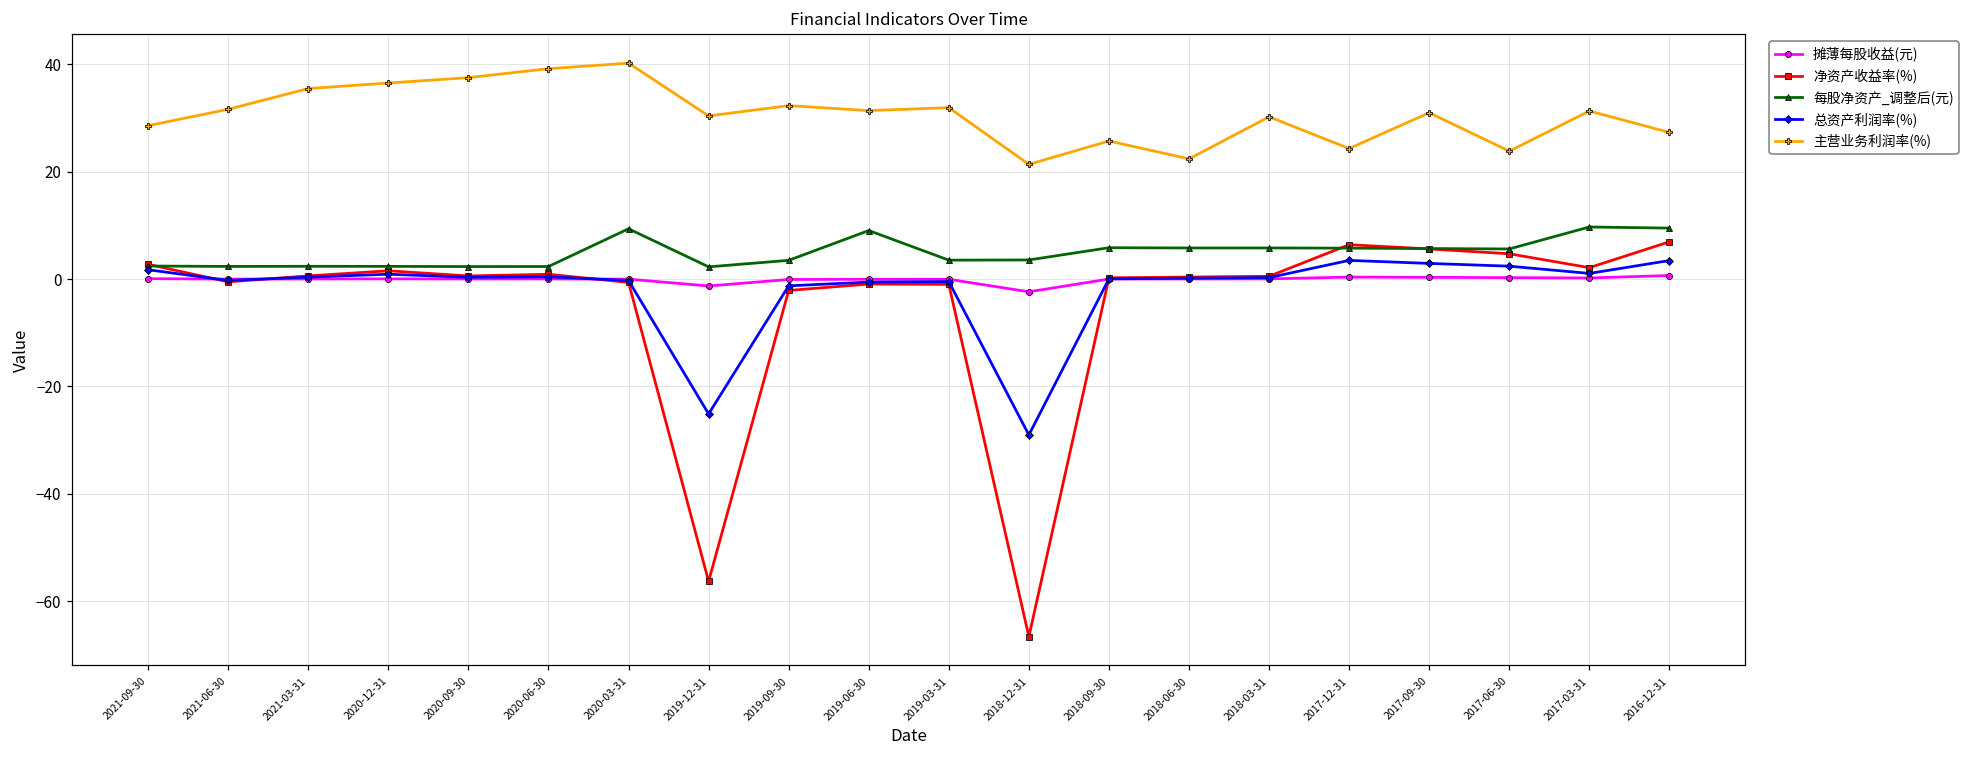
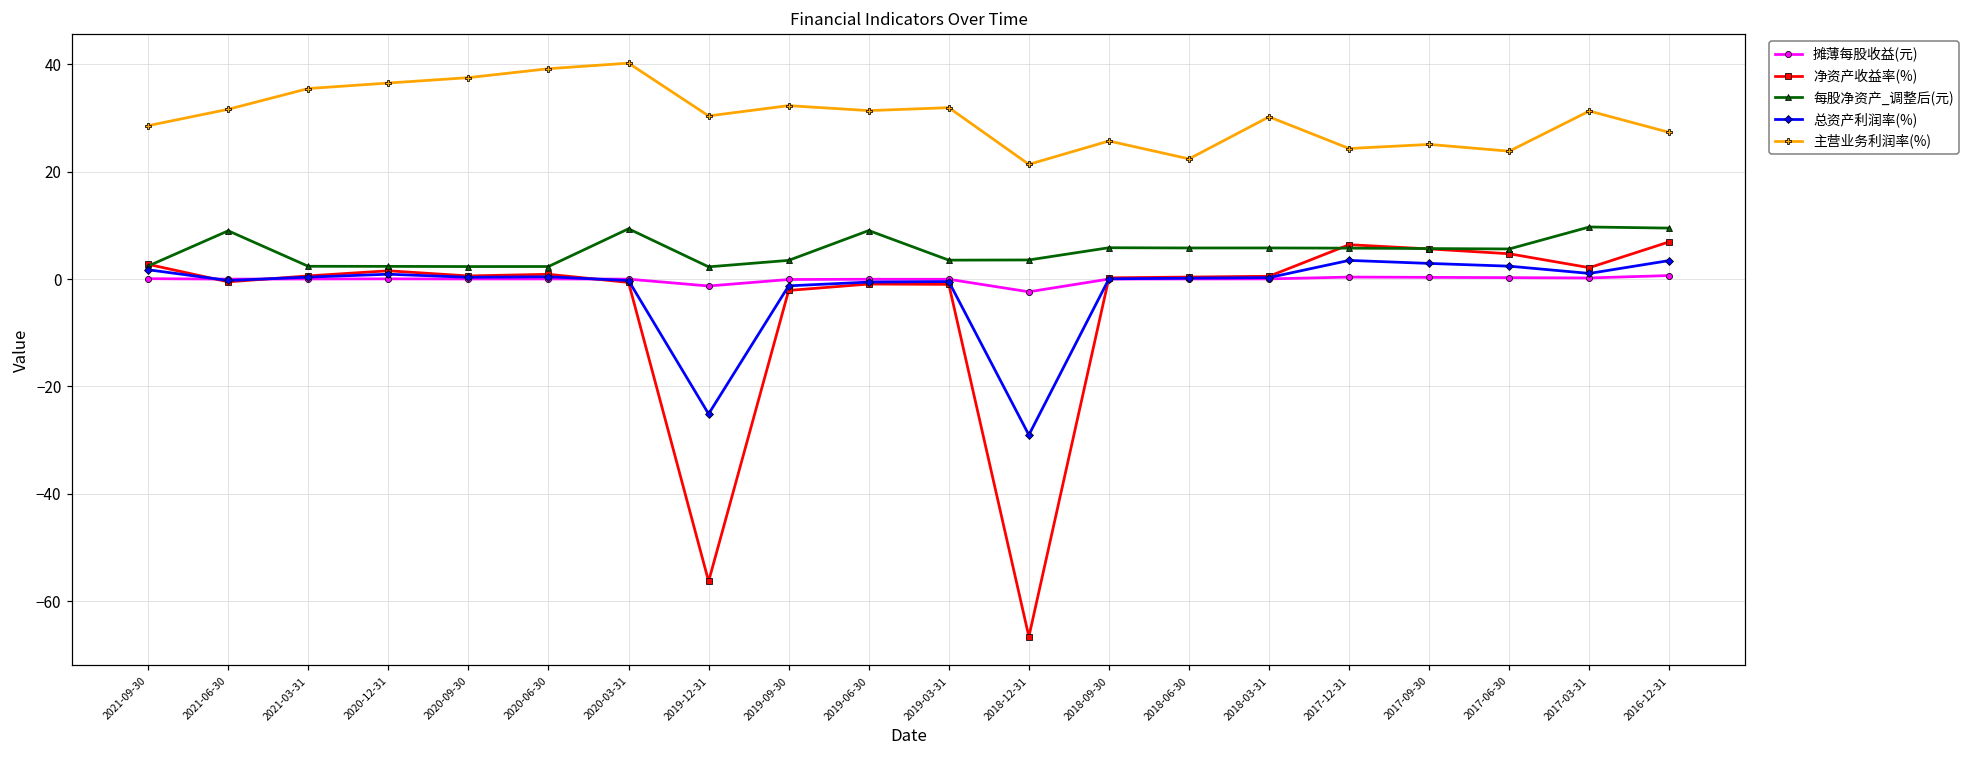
  {
    "摊薄每股收益(元)": {
      "2021-09-30": 0,
      "2020-12-31": 0,
      "2019-12-31": -1,
      "2019-09-30": 0,
      "2018-12-31": -2,
      "2017-12-31": 0,
      "2017-09-30": 0,
      "2017-06-30": 0,
      "2017-03-31": 0,
      "2016-12-31": 1
    },
    "净资产收益率(%)": {
      "2020-12-31": 2,
      "2019-12-31": -56,
      "2019-09-30": -2,
      "2018-12-31": -67,
      "2017-12-31": 6,
      "2017-06-30": 5,
      "2017-03-31": 2,
      "2016-12-31": 7
    },
    "每股净资产_调整后(元)": {
-     "2021-06-30": 2,
+     "2021-06-30": 9,
      "2021-03-31": 2,
      "2020-12-31": 2,
      "2020-09-30": 2,
      "2020-06-30": 2,
      "2020-03-31": 9,
      "2019-12-31": 2,
      "2019-09-30": 3,
      "2019-06-30": 9,
      "2019-03-31": 4,
      "2018-12-31": 4,
      "2018-09-30": 6,
      "2018-06-30": 6,
      "2018-03-31": 6,
      "2017-12-31": 6,
      "2017-06-30": 6,
      "2017-03-31": 10,
      "2016-12-31": 9
    },
    "总资产利润率(%)": {
      "2021-09-30": 2,
      "2020-12-31": 1,
      "2019-12-31": -25,
      "2019-09-30": -1,
      "2018-12-31": -29,
      "2017-12-31": 3,
      "2017-09-30": 3,
      "2017-06-30": 2,
      "2017-03-31": 1,
      "2016-12-31": 3
    },
    "主营业务利润率(%)": {
      "2021-09-30": 29,
      "2021-06-30": 32,
      "2021-03-31": 35,
      "2020-12-31": 37,
      "2020-09-30": 38,
      "2020-06-30": 39,
      "2020-03-31": 40,
      "2019-12-31": 30,
      "2019-09-30": 32,
      "2019-06-30": 31,
      "2019-03-31": 32,
      "2018-12-31": 21,
      "2018-09-30": 26,
      "2018-06-30": 22,
      "2018-03-31": 30,
      "2017-12-31": 24,
-     "2017-09-30": 31,
+     "2017-09-30": 25,
      "2017-06-30": 24,
      "2017-03-31": 31,
      "2016-12-31": 27
    }
  }
